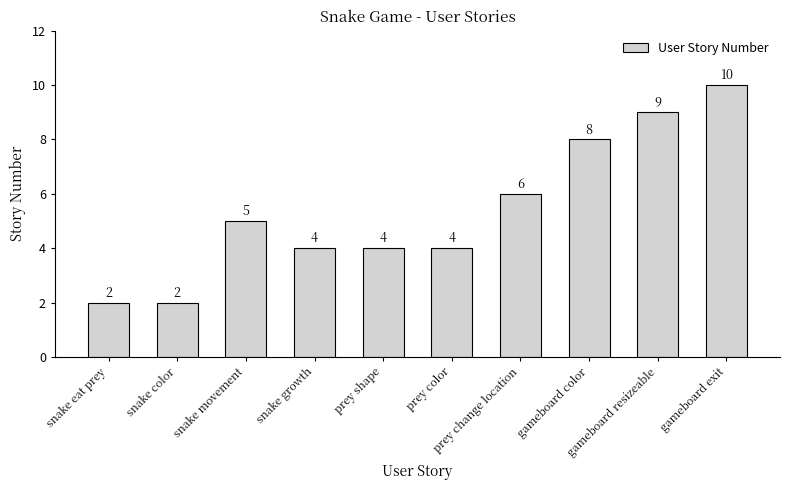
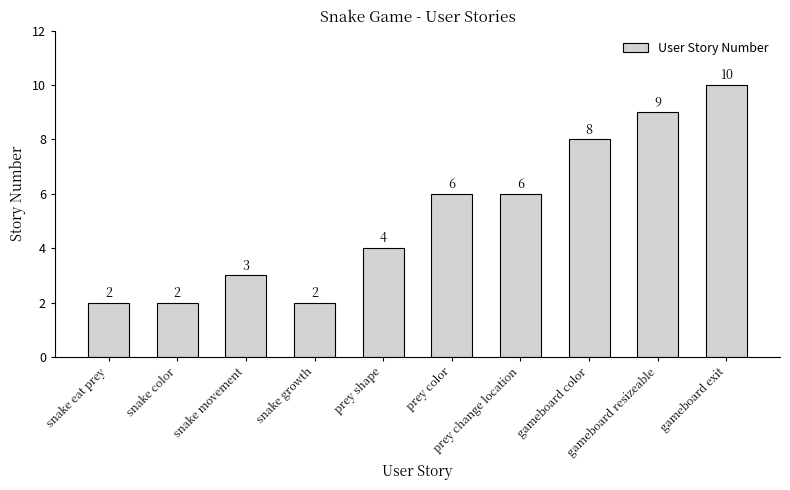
  {
    "snake eat prey": 2,
    "snake color": 2,
-   "snake movement": 5,
-   "snake growth": 4,
+   "snake movement": 3,
+   "snake growth": 2,
    "prey shape": 4,
-   "prey color": 4,
+   "prey color": 6,
    "prey change location": 6,
    "gameboard color": 8,
    "gameboard resizeable": 9,
    "gameboard exit": 10
  }
